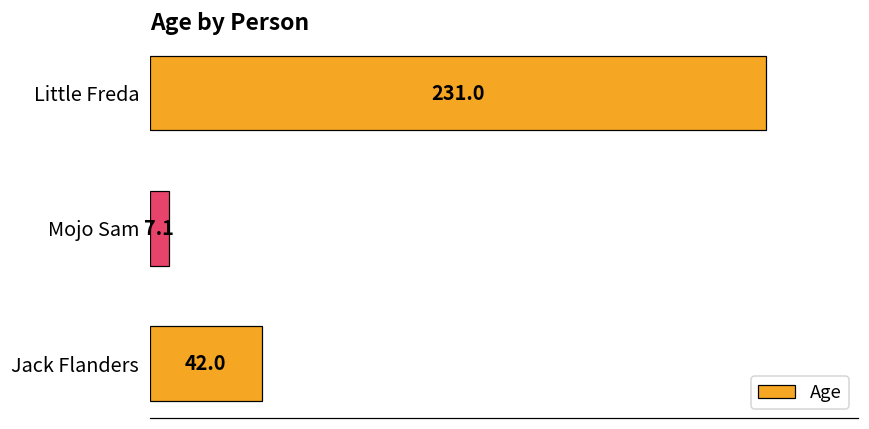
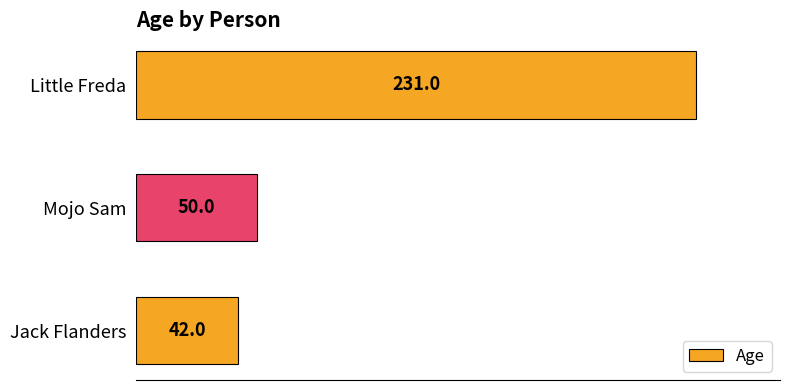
  {
    "Little Freda": 231.0,
-   "Mojo Sam": 7.1,
+   "Mojo Sam": 50.0,
    "Jack Flanders": 42.0
  }
